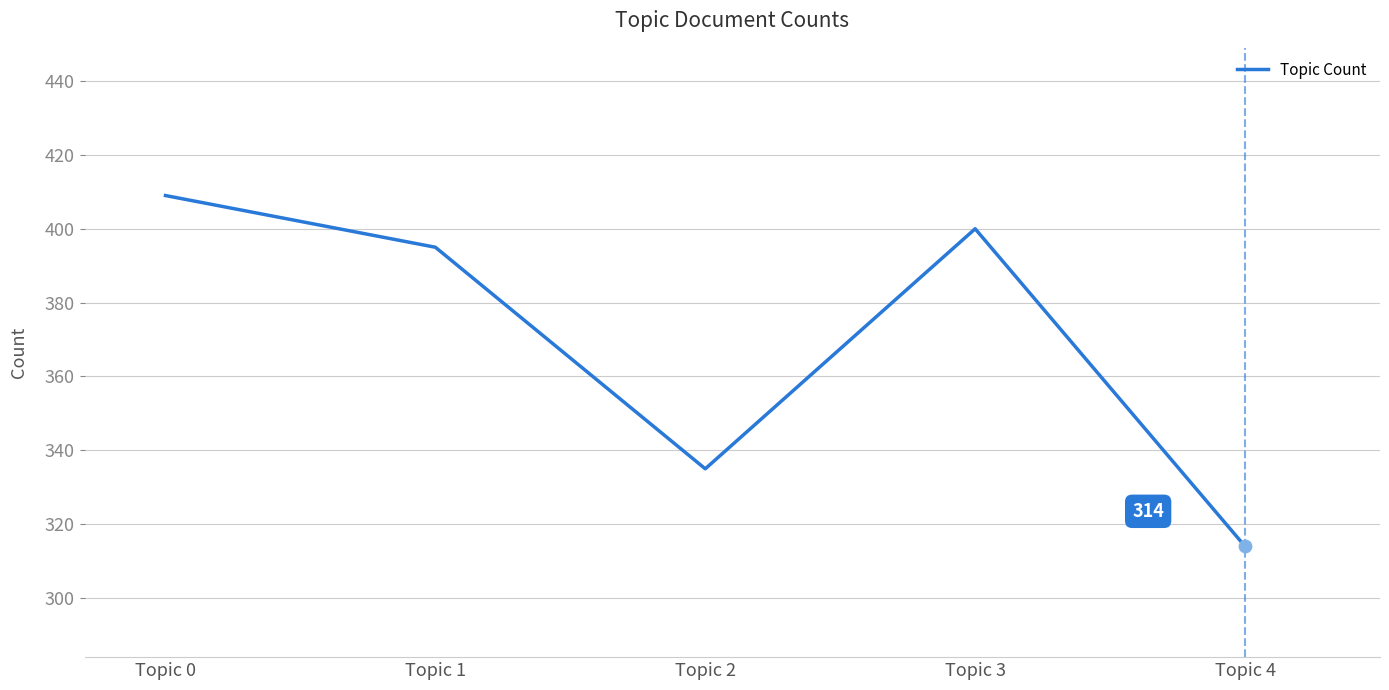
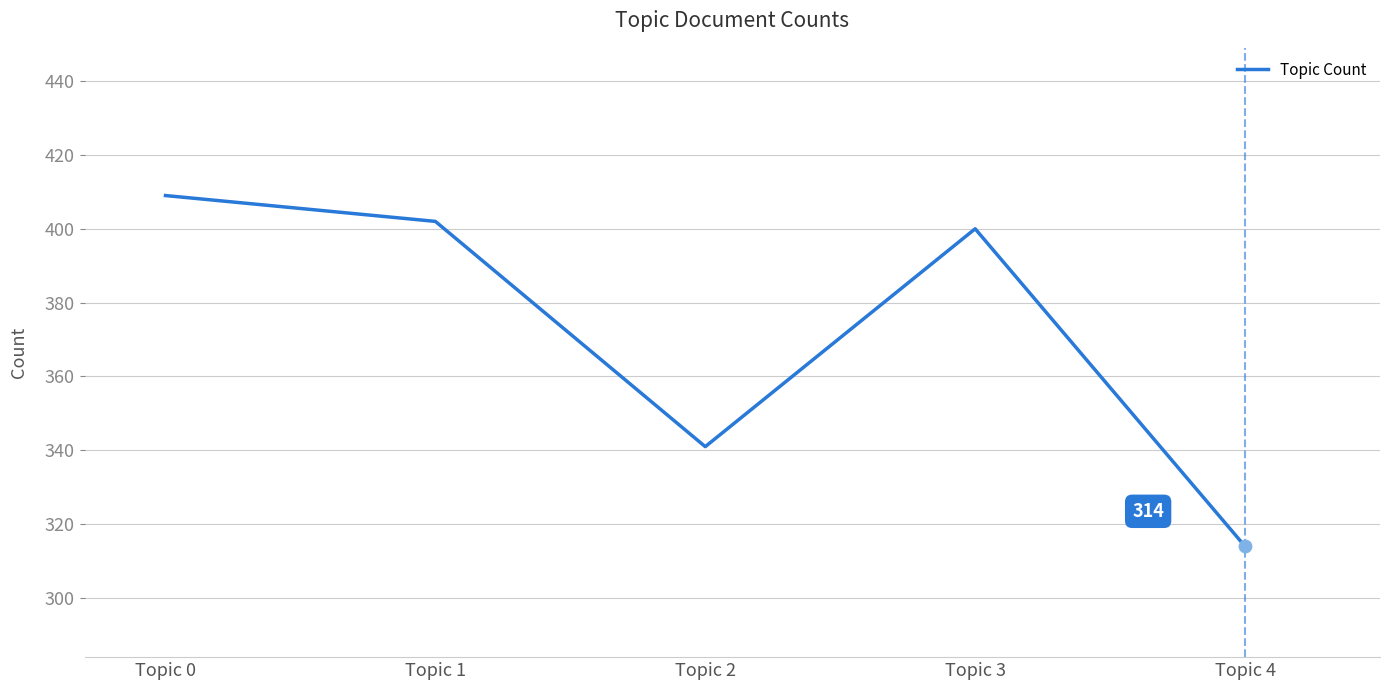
  {
    "Topic Count": {
      "Topic 0": 409,
-     "Topic 1": 395,
-     "Topic 2": 335,
+     "Topic 1": 402,
+     "Topic 2": 341,
      "Topic 3": 400
    }
  }
